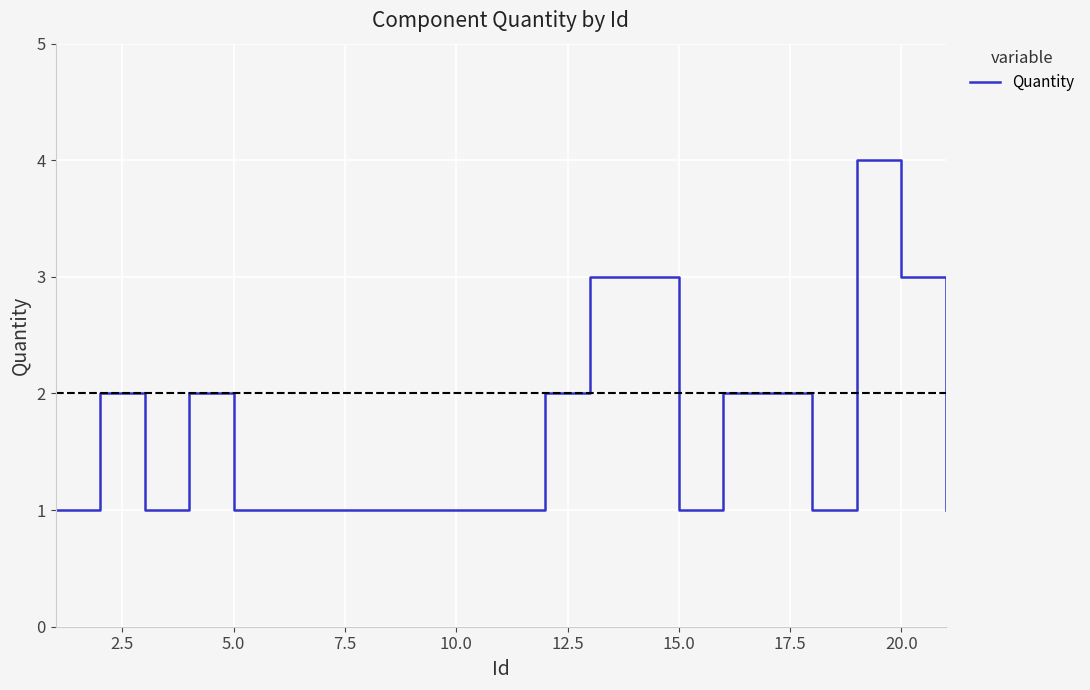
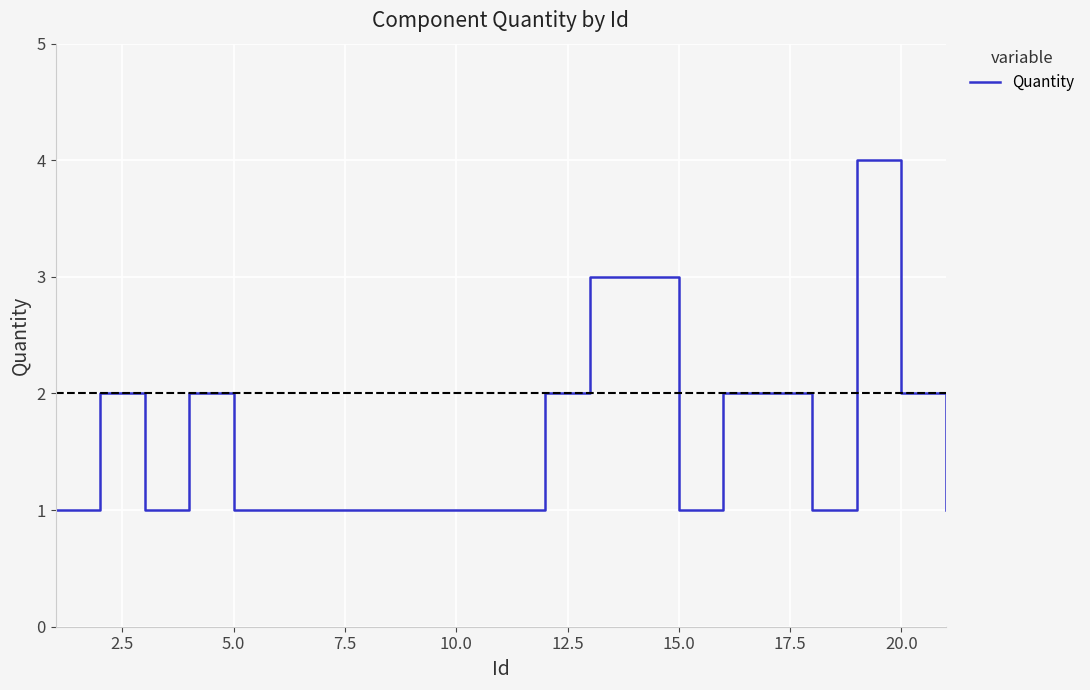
  {
    "5.0": 1,
    "10.0": 1,
    "15.0": 1,
-   "20.0": 3
+   "20.0": 2
  }
